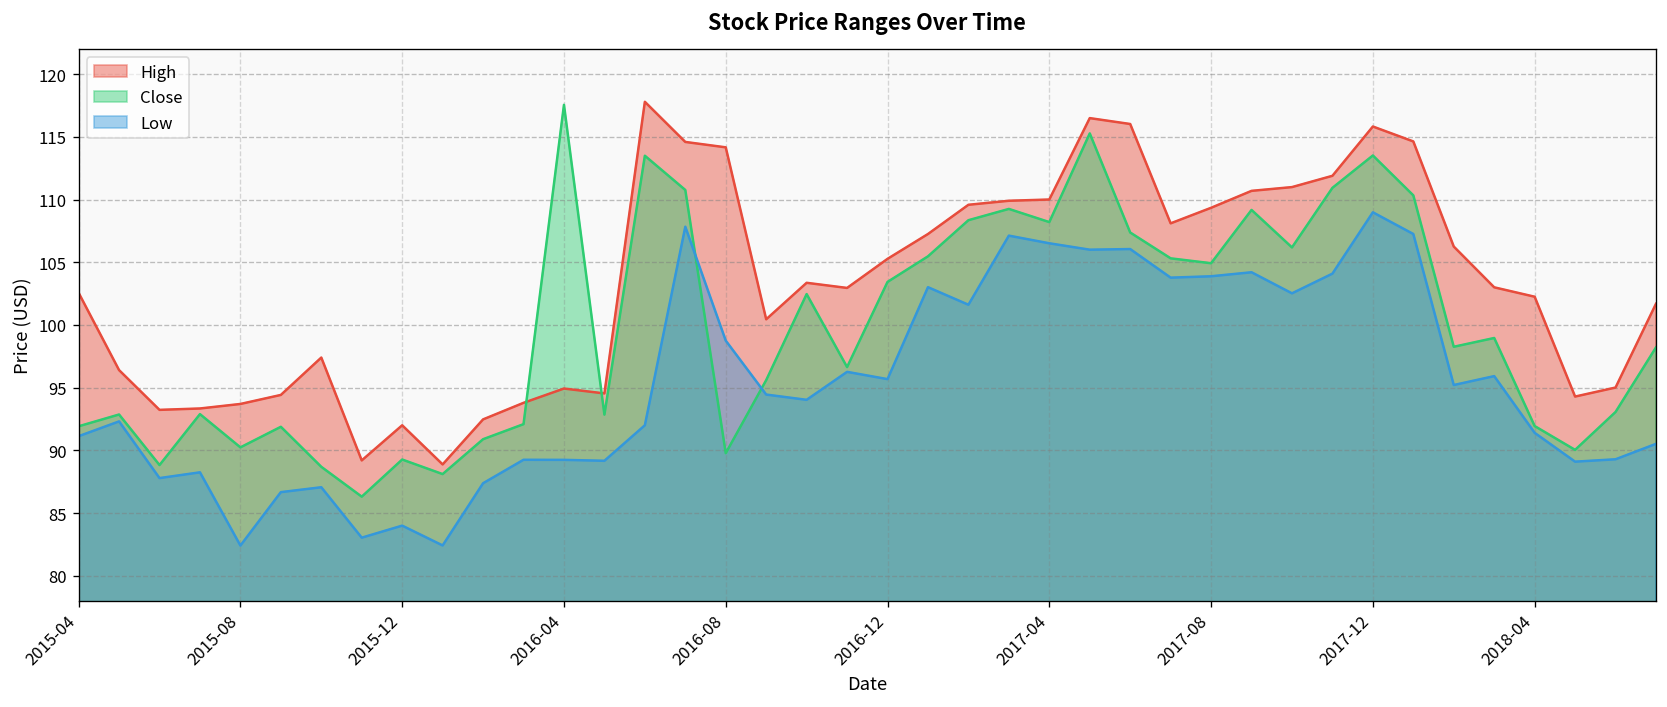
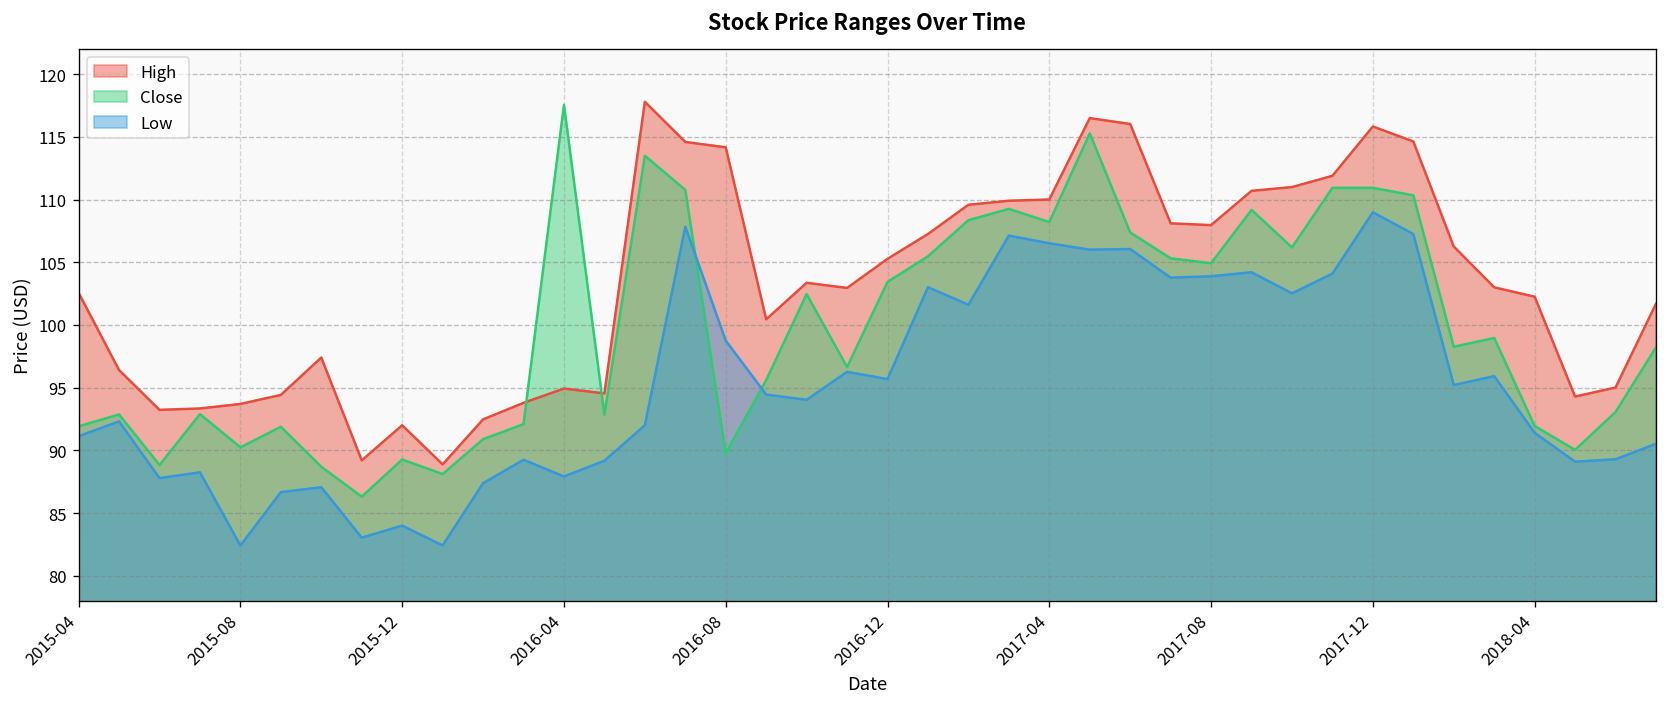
  {
    "High": {
      "2015-04": 102.6,
      "2015-08": 93.7,
      "2015-12": 92.0,
      "2016-04": 94.9,
      "2016-08": 114.2,
      "2016-12": 105.3,
      "2017-04": 110.0,
-     "2017-08": 109.3,
+     "2017-08": 108.0,
      "2017-12": 115.8,
      "2018-04": 102.3
    },
    "Close": {
      "2015-04": 91.9,
      "2015-08": 90.2,
      "2015-12": 89.3,
      "2016-04": 117.6,
      "2016-08": 89.8,
      "2016-12": 103.4,
      "2017-04": 108.2,
      "2017-08": 104.9,
-     "2017-12": 113.5,
+     "2017-12": 110.9,
      "2018-04": 91.9
    },
    "Low": {
      "2015-04": 91.1,
      "2015-08": 82.4,
      "2015-12": 84.0,
-     "2016-04": 89.2,
+     "2016-04": 87.9,
      "2016-08": 98.8,
      "2016-12": 95.7,
      "2017-04": 106.5,
      "2017-08": 103.9,
      "2017-12": 109.0,
      "2018-04": 91.4
    }
  }
